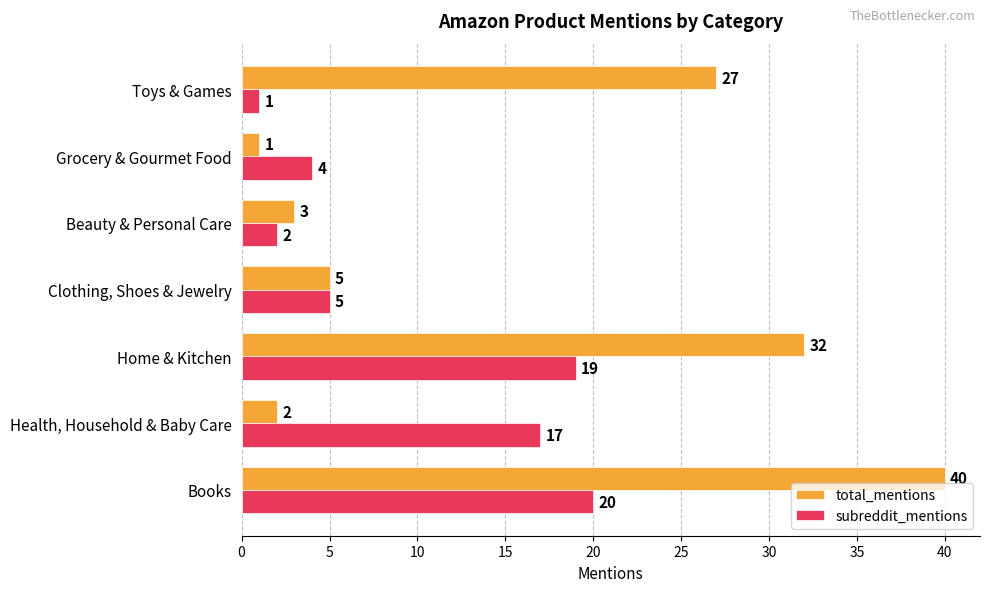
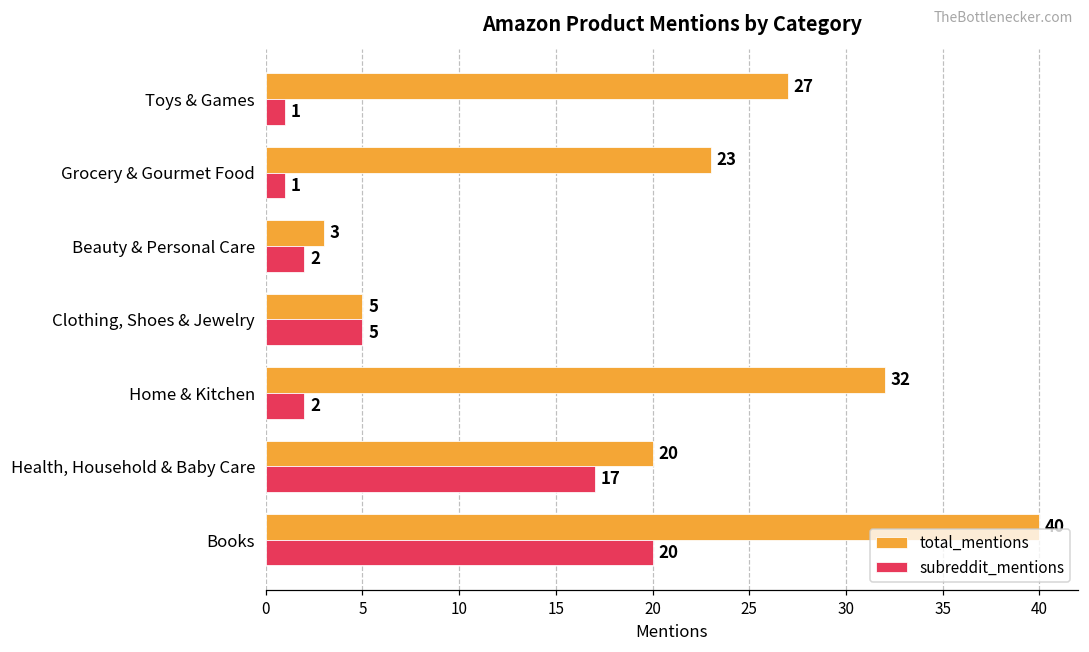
  {
    "total_mentions": {
      "Toys & Games": 27,
-     "Grocery & Gourmet Food": 1,
+     "Grocery & Gourmet Food": 23,
      "Beauty & Personal Care": 3,
      "Clothing, Shoes & Jewelry": 5,
      "Home & Kitchen": 32,
-     "Health, Household & Baby Care": 2
+     "Health, Household & Baby Care": 20
    },
    "subreddit_mentions": {
      "Toys & Games": 1,
-     "Grocery & Gourmet Food": 4,
+     "Grocery & Gourmet Food": 1,
      "Beauty & Personal Care": 2,
      "Clothing, Shoes & Jewelry": 5,
-     "Home & Kitchen": 19,
+     "Home & Kitchen": 2,
      "Health, Household & Baby Care": 17,
      "Books": 20
    }
  }
